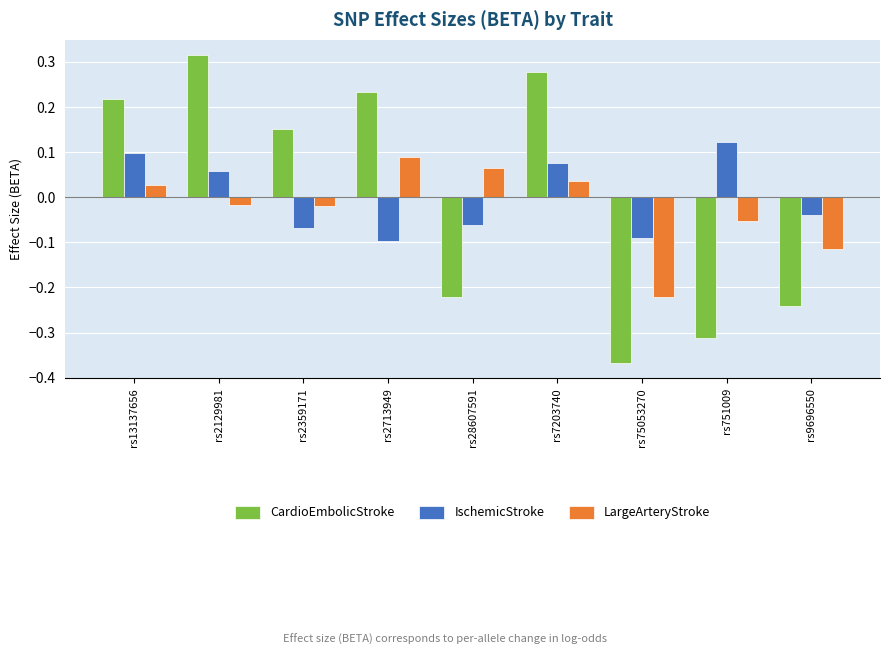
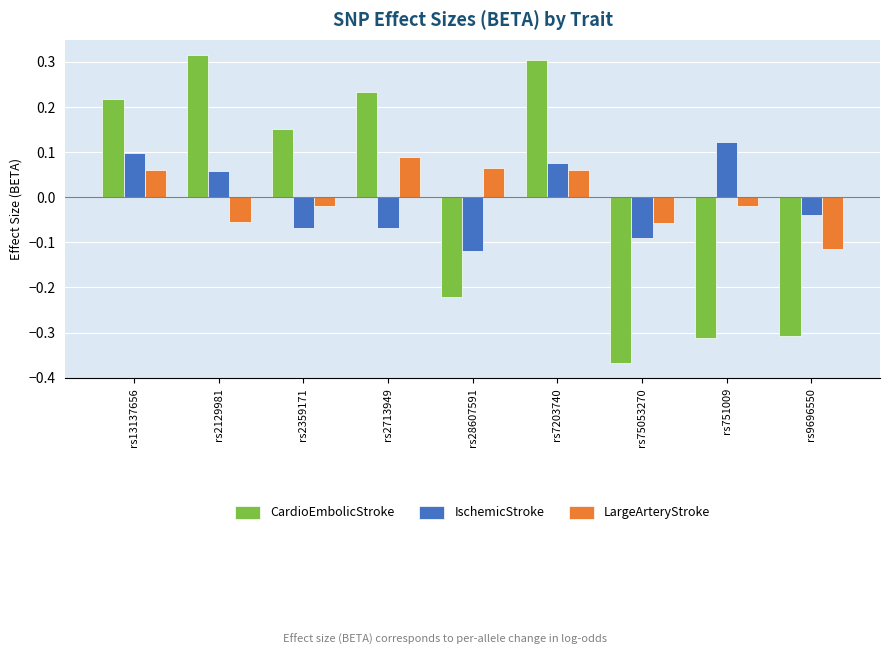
  {
    "CardioEmbolicStroke": {
      "rs13137656": 0.22,
      "rs2129981": 0.31,
      "rs2359171": 0.15,
      "rs2713949": 0.23,
      "rs28607591": -0.22,
-     "rs7203740": 0.28,
+     "rs7203740": 0.30,
      "rs75053270": -0.37,
      "rs751009": -0.31,
-     "rs9696550": -0.24
+     "rs9696550": -0.31
    },
    "IschemicStroke": {
      "rs13137656": 0.10,
      "rs2129981": 0.06,
      "rs2359171": -0.07,
-     "rs2713949": -0.10,
-     "rs28607591": -0.06,
+     "rs2713949": -0.07,
+     "rs28607591": -0.12,
      "rs7203740": 0.08,
      "rs75053270": -0.09,
      "rs751009": 0.12,
      "rs9696550": -0.04
    },
    "LargeArteryStroke": {
-     "rs13137656": 0.03,
-     "rs2129981": -0.02,
+     "rs13137656": 0.06,
+     "rs2129981": -0.05,
      "rs2359171": -0.02,
      "rs2713949": 0.09,
      "rs28607591": 0.06,
-     "rs7203740": 0.04,
-     "rs75053270": -0.22,
-     "rs751009": -0.05,
+     "rs7203740": 0.06,
+     "rs75053270": -0.06,
+     "rs751009": -0.02,
      "rs9696550": -0.11
    }
  }
